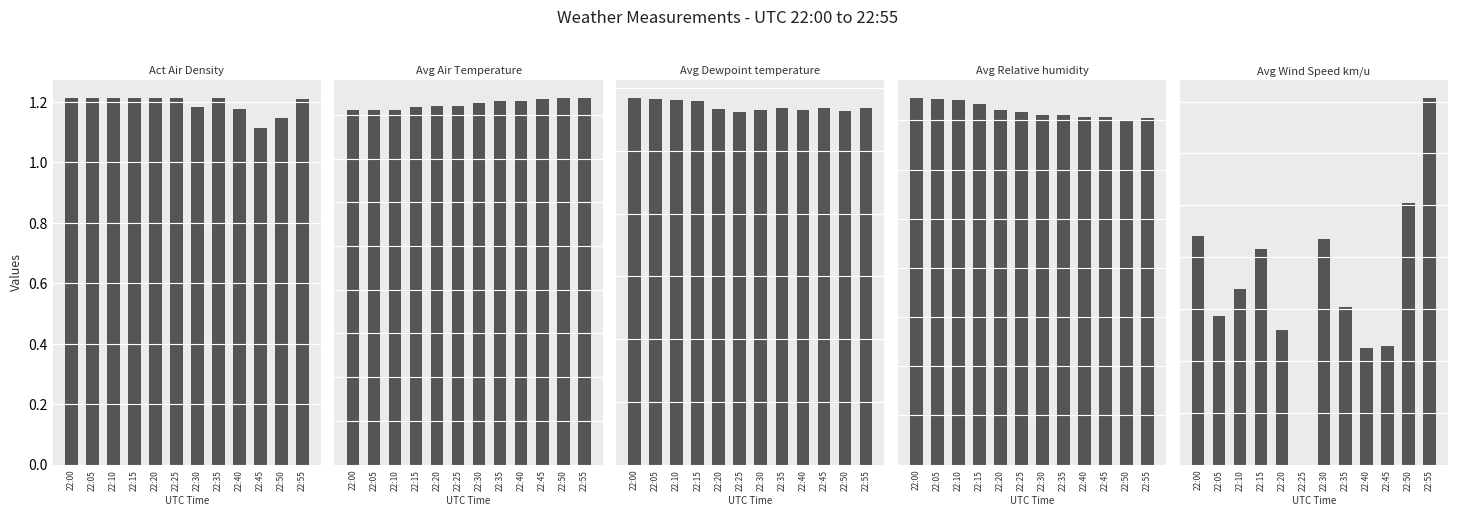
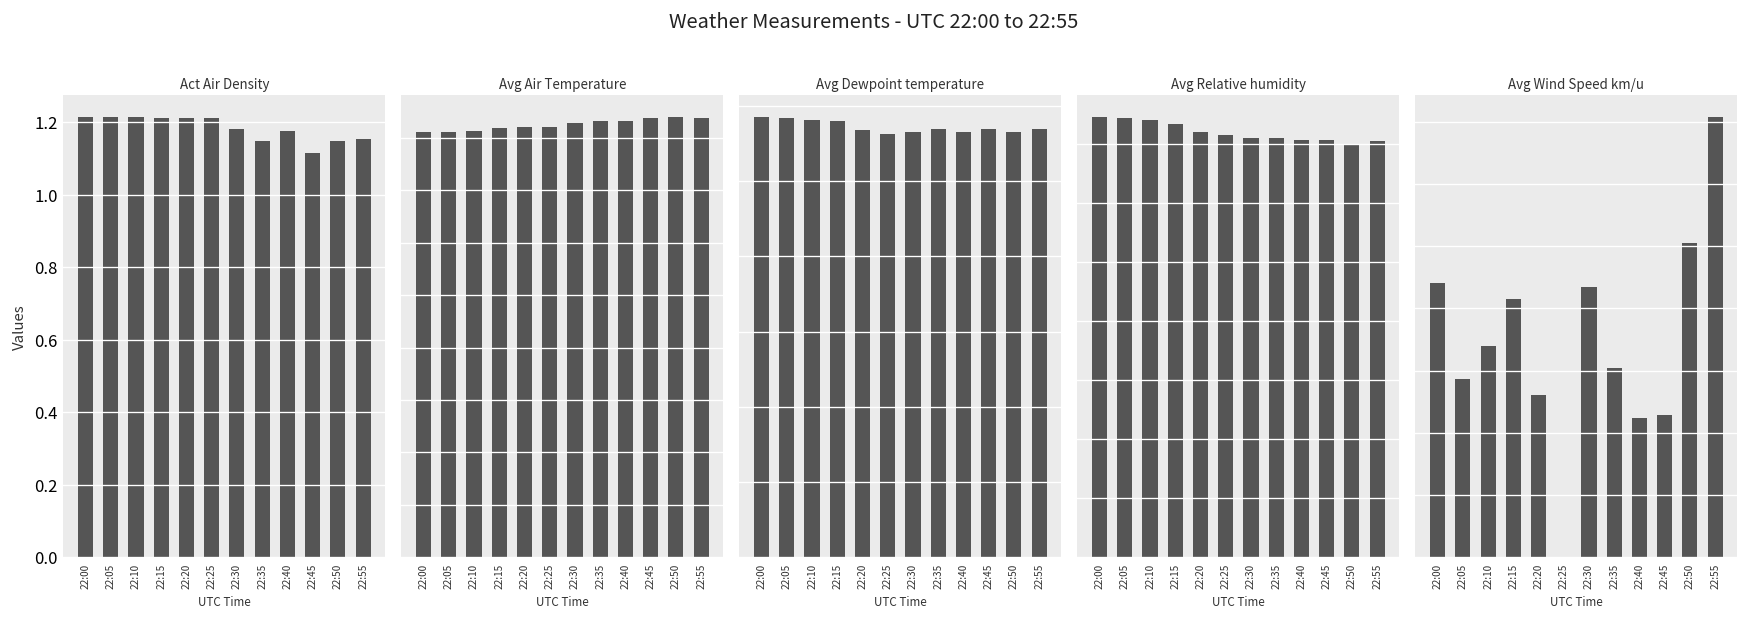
  {
    "Act Air Density": {
      "22:00": 1.21,
      "22:05": 1.21,
      "22:10": 1.21,
      "22:15": 1.21,
      "22:20": 1.21,
      "22:25": 1.21,
      "22:30": 1.18,
-     "22:35": 1.21,
+     "22:35": 1.15,
      "22:40": 1.18,
      "22:45": 1.12,
      "22:50": 1.15,
-     "22:55": 1.21
+     "22:55": 1.15
    }
  }
